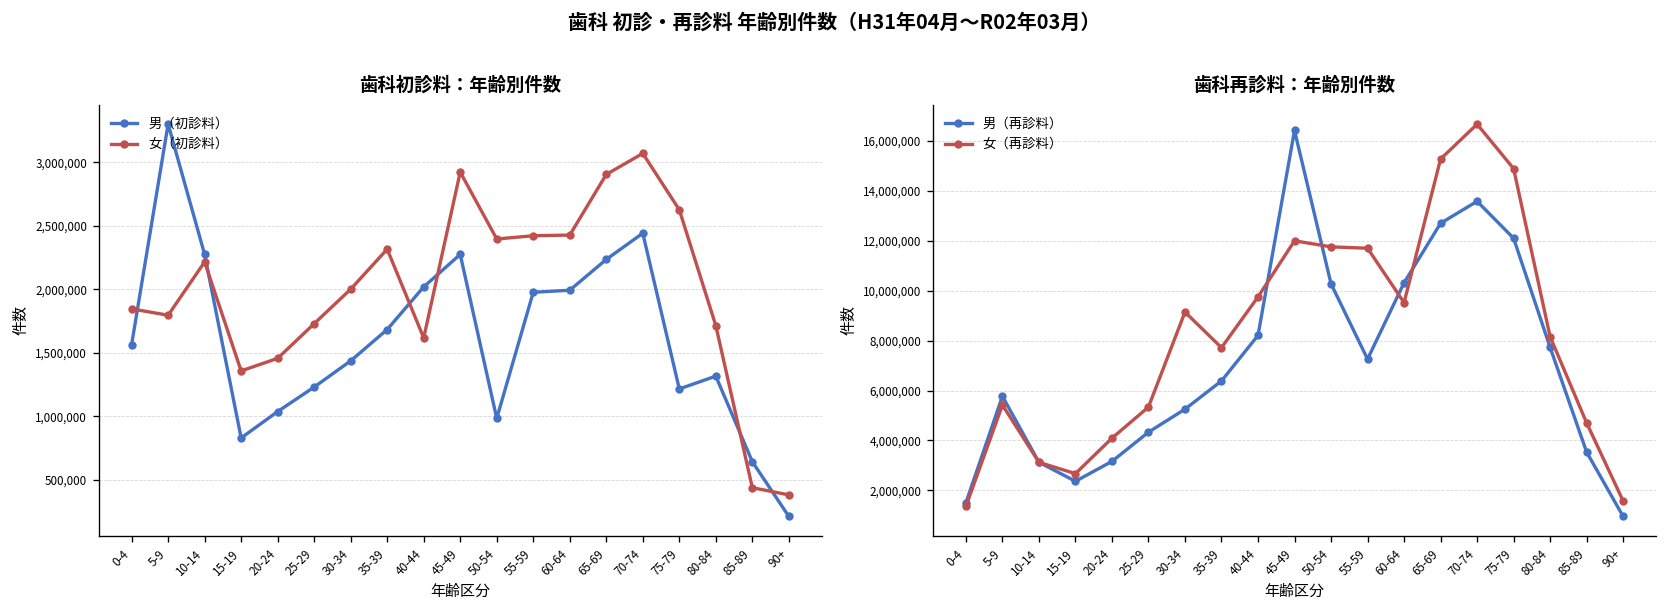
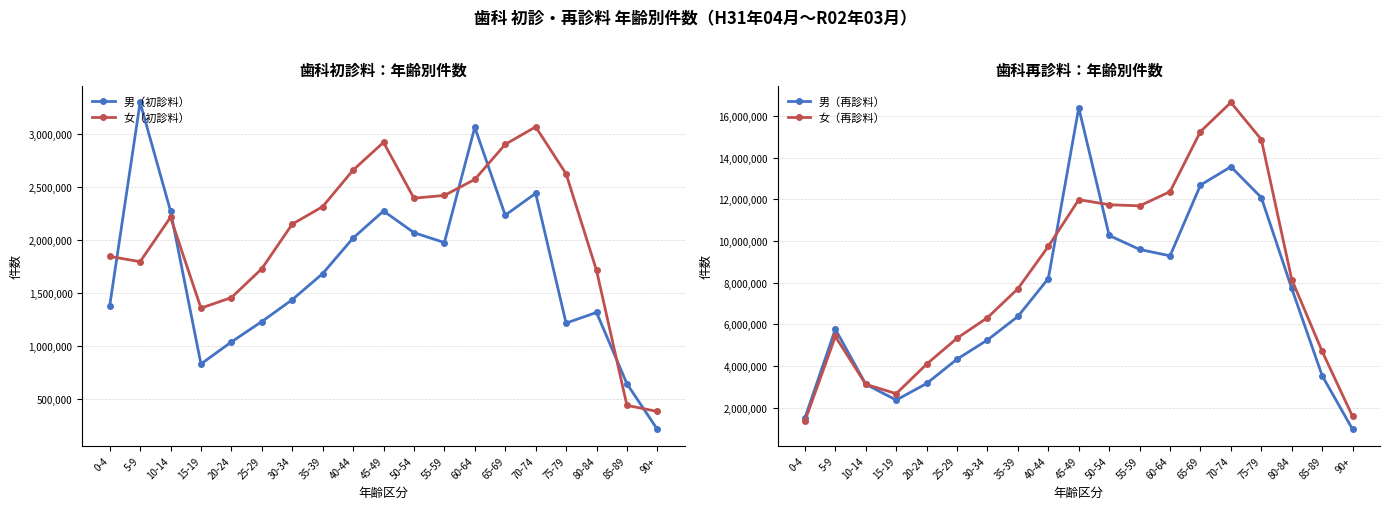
  {
    "歯科初診料：年齢別件数": {
      "男（初診料）": {
-       "0-4": "1,560,000",
+       "0-4": "1,370,000",
        "5-9": "3,300,000",
        "10-14": "2,270,000",
        "15-19": "830,000",
        "20-24": "1,040,000",
        "25-29": "1,230,000",
        "30-34": "1,440,000",
        "35-39": "1,680,000",
        "40-44": "2,020,000",
        "45-49": "2,270,000",
-       "50-54": "980,000",
+       "50-54": "2,070,000",
        "55-59": "1,980,000",
-       "60-64": "1,990,000",
+       "60-64": "3,060,000",
        "65-69": "2,230,000",
        "70-74": "2,440,000",
        "75-79": "1,210,000",
        "80-84": "1,320,000",
        "85-89": "640,000",
        "90+": "210,000"
      },
      "女（初診料）": {
        "0-4": "1,840,000",
        "5-9": "1,790,000",
        "10-14": "2,210,000",
        "15-19": "1,360,000",
        "20-24": "1,460,000",
        "25-29": "1,730,000",
-       "30-34": "2,000,000",
+       "30-34": "2,150,000",
        "35-39": "2,320,000",
-       "40-44": "1,620,000",
+       "40-44": "2,660,000",
        "45-49": "2,920,000",
        "50-54": "2,390,000",
        "55-59": "2,420,000",
-       "60-64": "2,430,000",
+       "60-64": "2,570,000",
        "65-69": "2,900,000",
        "70-74": "3,070,000",
        "75-79": "2,630,000",
        "80-84": "1,710,000",
        "85-89": "440,000",
        "90+": "380,000"
      }
    },
    "歯科再診料：年齢別件数": {
      "男（再診料）": {
        "0-4": "1,500,000",
        "5-9": "5,800,000",
        "15-19": "2,400,000",
        "20-24": "3,200,000",
        "25-29": "4,300,000",
        "30-34": "5,300,000",
        "35-39": "6,400,000",
        "40-44": "8,200,000",
        "45-49": "16,400,000",
        "50-54": "10,300,000",
-       "55-59": "7,300,000",
-       "60-64": "10,300,000",
+       "55-59": "9,600,000",
+       "60-64": "9,300,000",
        "65-69": "12,700,000",
        "70-74": "13,600,000",
        "75-79": "12,100,000",
        "80-84": "7,700,000",
        "85-89": "3,500,000",
        "90+": "1,000,000"
      },
      "女（再診料）": {
        "0-4": "1,400,000",
        "5-9": "5,400,000",
        "15-19": "2,700,000",
        "20-24": "4,100,000",
        "25-29": "5,300,000",
-       "30-34": "9,100,000",
+       "30-34": "6,300,000",
        "35-39": "7,700,000",
        "40-44": "9,700,000",
        "45-49": "12,000,000",
        "50-54": "11,700,000",
        "55-59": "11,700,000",
-       "60-64": "9,500,000",
+       "60-64": "12,400,000",
        "65-69": "15,300,000",
        "70-74": "16,700,000",
        "75-79": "14,900,000",
        "80-84": "8,200,000",
        "85-89": "4,700,000",
        "90+": "1,600,000"
      }
    }
  }
